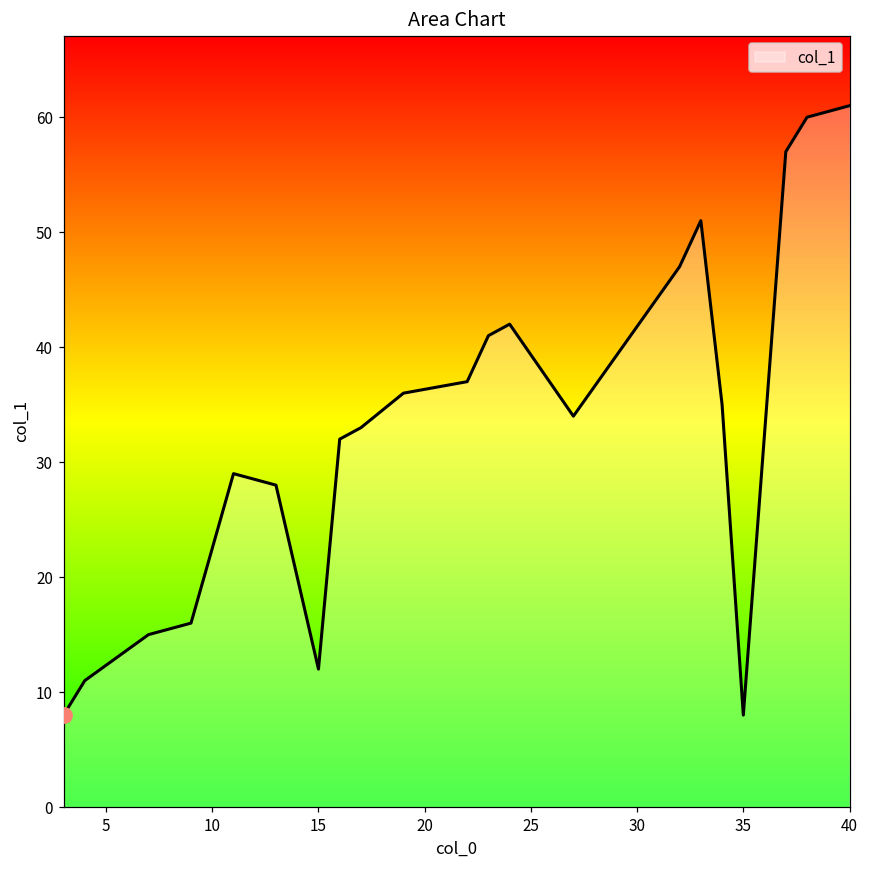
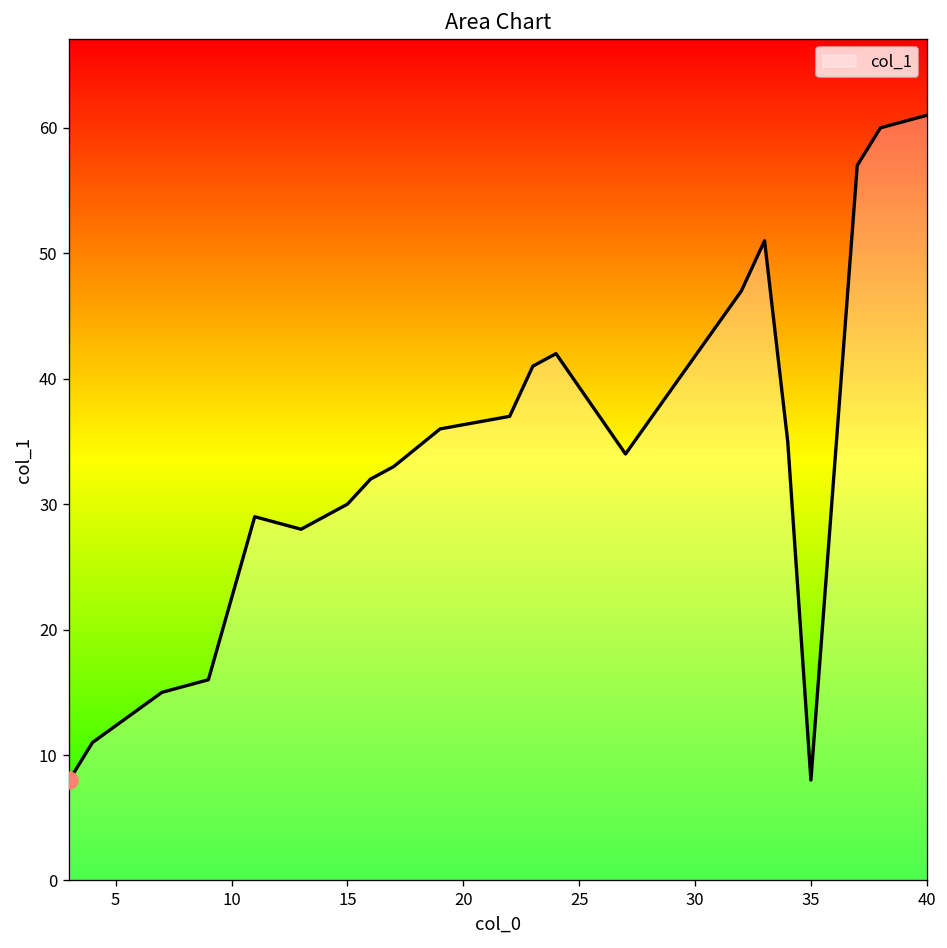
  {
    "col_1": {
-     "15": 12,
+     "15": 30,
      "35": 8,
      "40": 61
    }
  }
